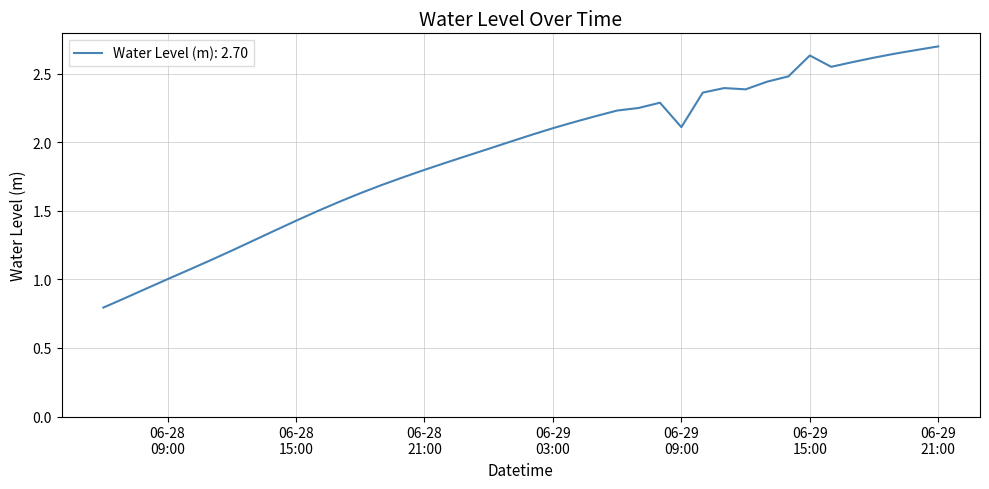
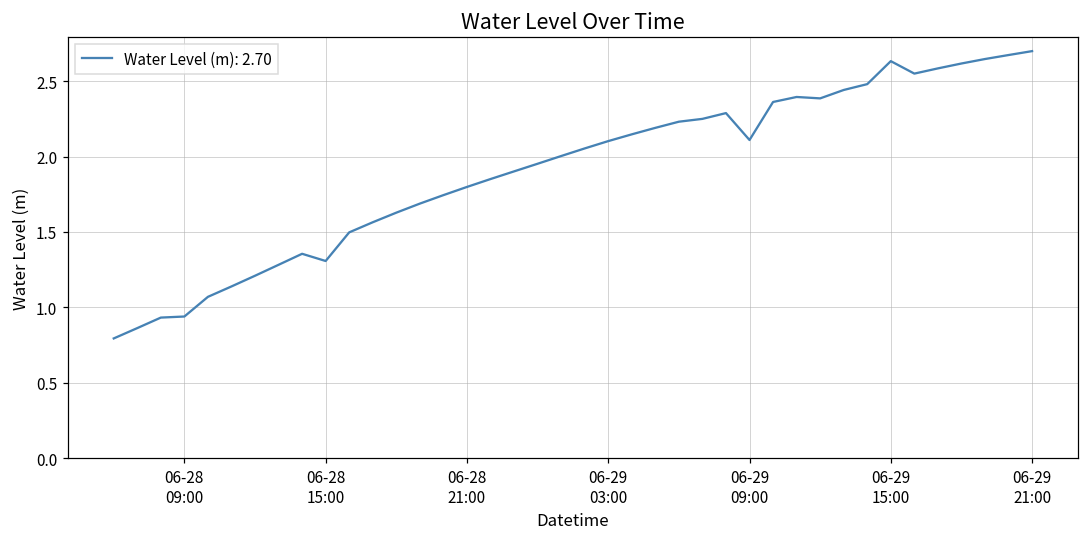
  {
-   "06-28 09:00": 1.00,
-   "06-28 15:00": 1.43,
+   "06-28 09:00": 0.94,
+   "06-28 15:00": 1.31,
    "06-28 21:00": 1.80,
    "06-29 03:00": 2.10,
    "06-29 09:00": 2.11,
    "06-29 15:00": 2.63,
    "06-29 21:00": 2.70
  }
